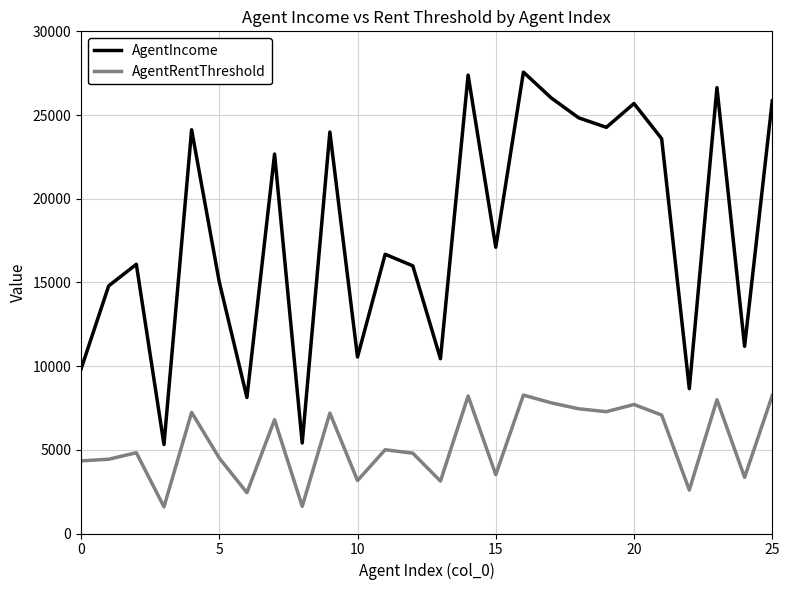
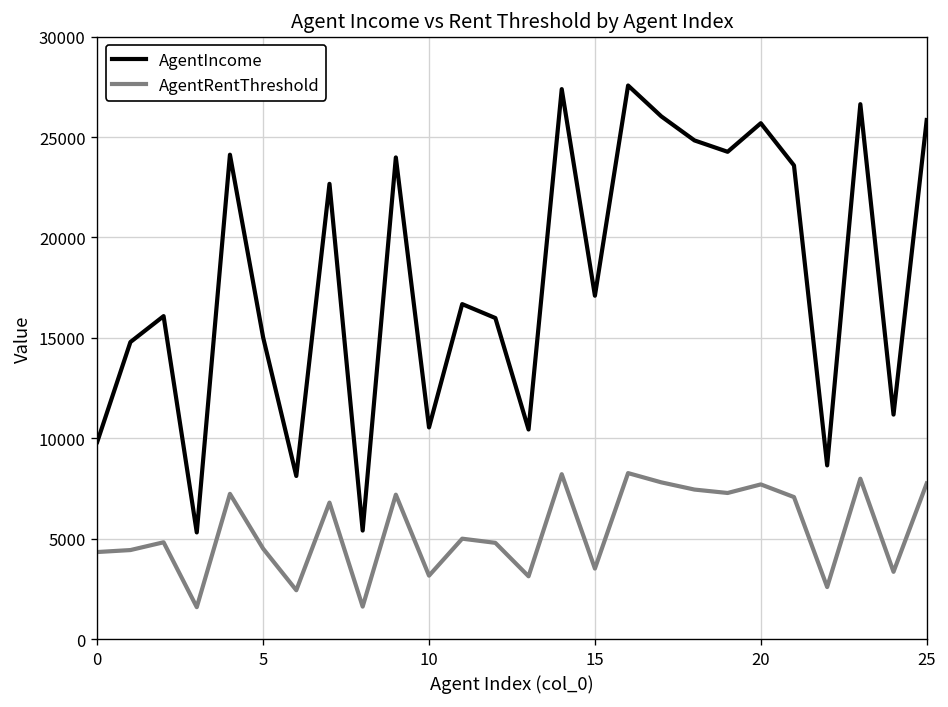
  {
    "AgentIncome": {
      "0": 9800,
      "5": 15000,
      "10": 10500,
      "15": 17100,
      "20": 25700,
      "25": 25800
    },
    "AgentRentThreshold": {
      "0": 4300,
      "5": 4500,
      "10": 3200,
      "15": 3500,
      "20": 7700,
-     "25": 8200
+     "25": 7800
    }
  }
